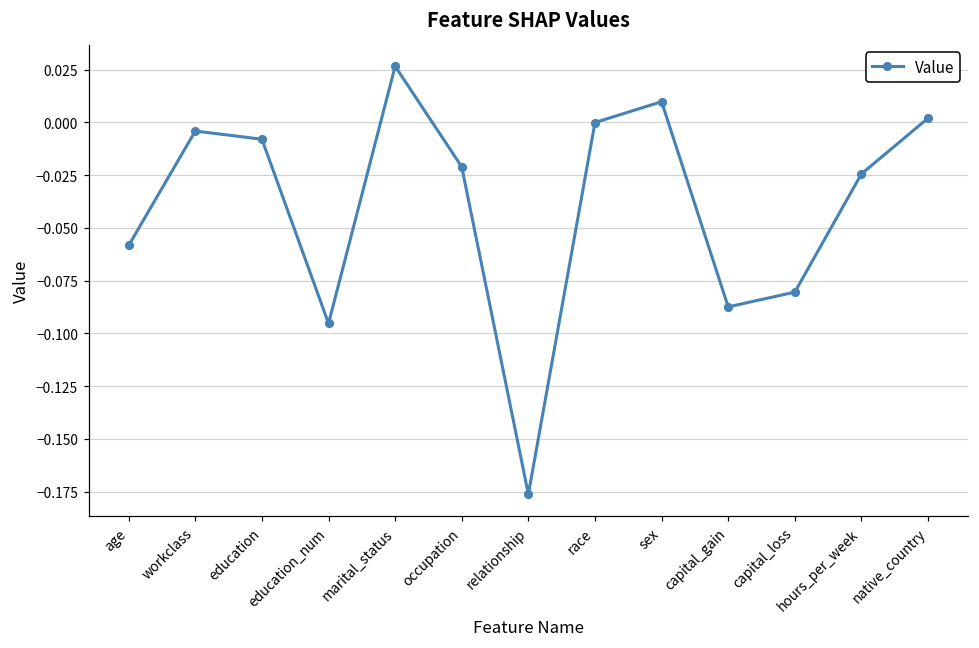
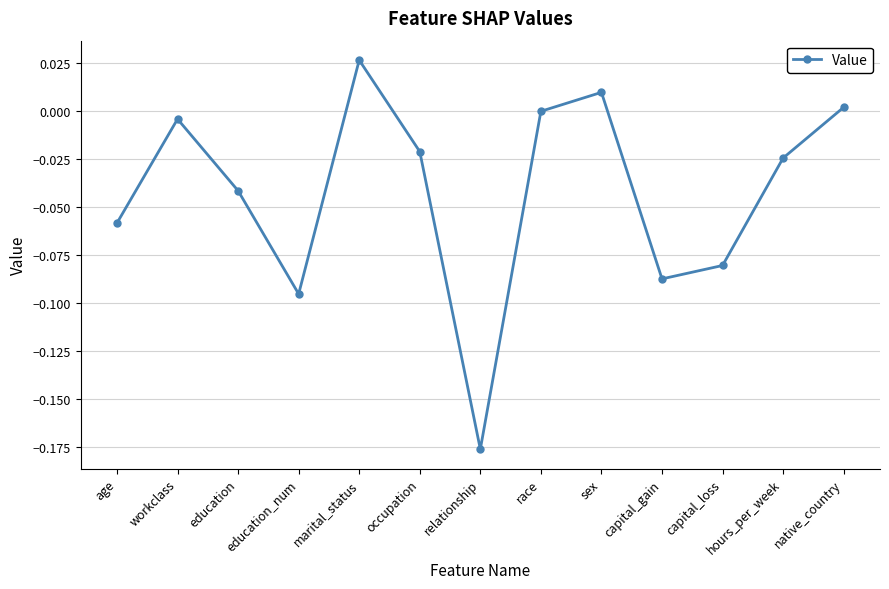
  {
    "age": -0.058,
    "workclass": -0.004,
-   "education": -0.008,
+   "education": -0.041,
    "education_num": -0.095,
    "marital_status": 0.027,
    "occupation": -0.021,
    "relationship": -0.176,
    "race": 0.000,
    "sex": 0.010,
    "capital_gain": -0.087,
    "capital_loss": -0.080,
    "hours_per_week": -0.024,
    "native_country": 0.002
  }
